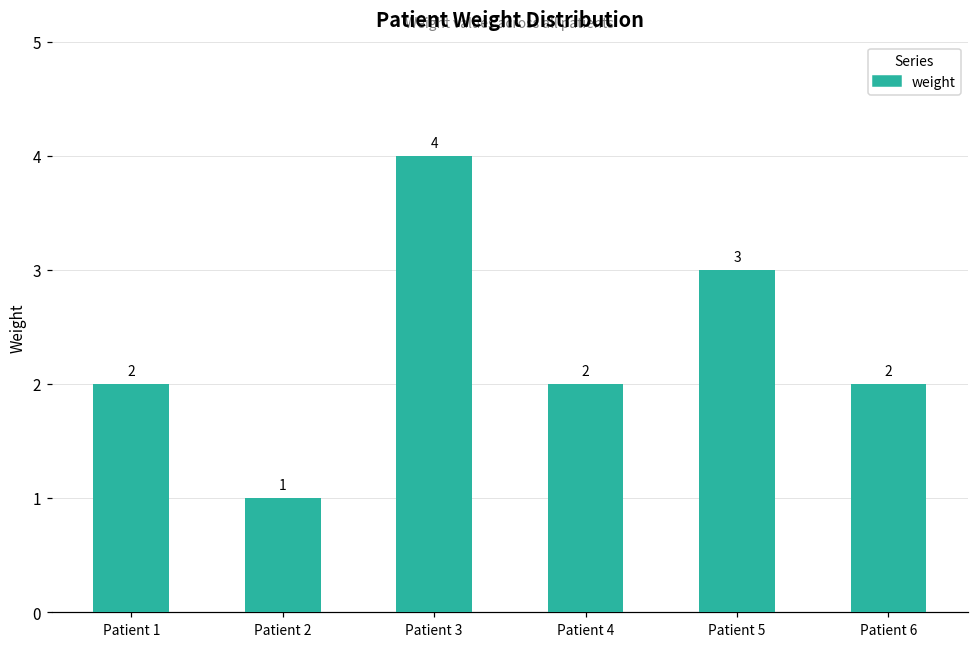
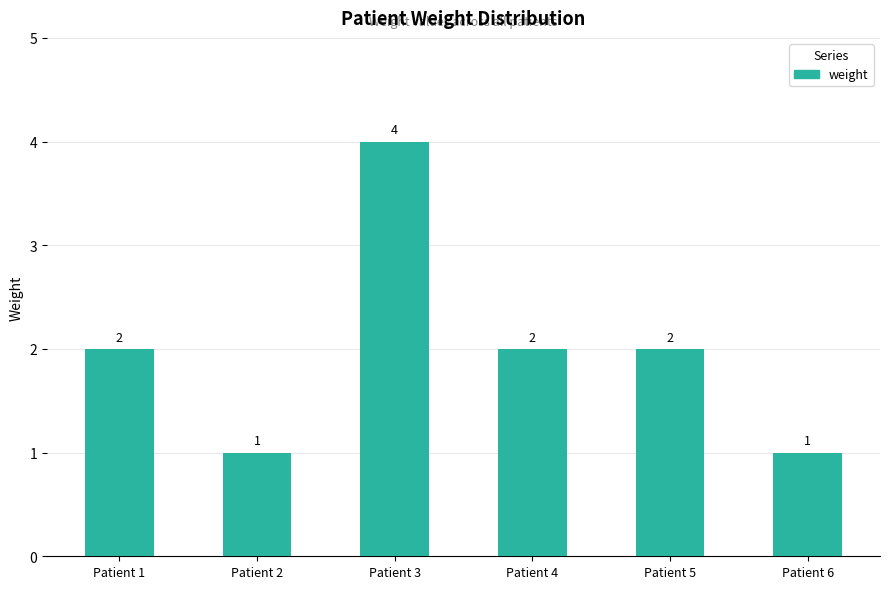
  {
    "Patient 1": 2,
    "Patient 2": 1,
    "Patient 3": 4,
    "Patient 4": 2,
-   "Patient 5": 3,
-   "Patient 6": 2
+   "Patient 5": 2,
+   "Patient 6": 1
  }
